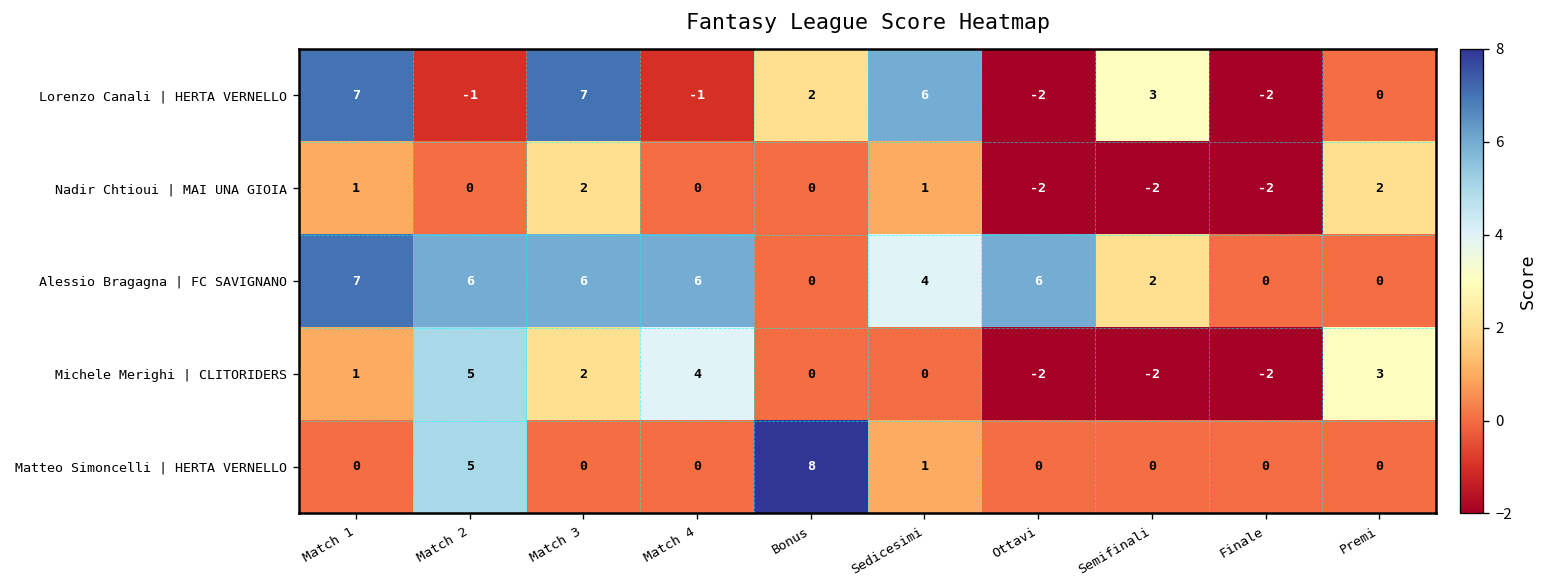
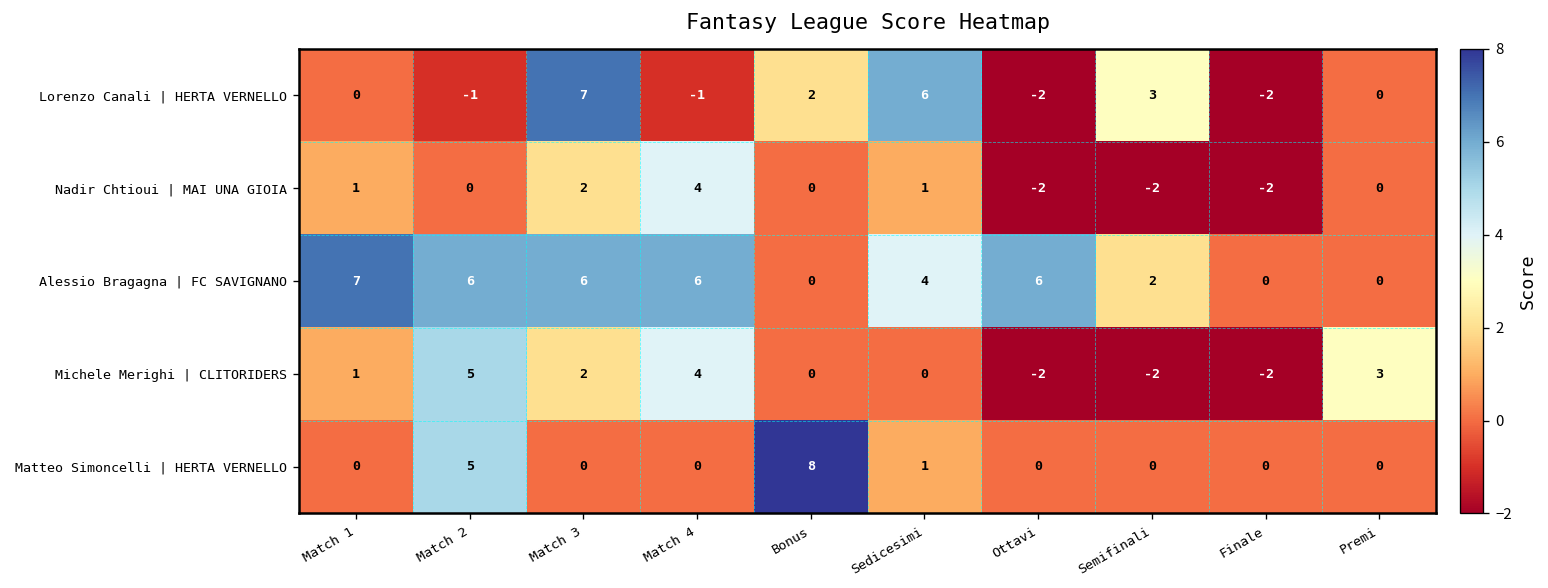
  {
    "Lorenzo Canali | HERTA VERNELLO": {
-     "Match 1": 7,
+     "Match 1": 0,
      "Match 2": -1,
      "Match 3": 7,
      "Match 4": -1,
      "Bonus": 2,
      "Sedicesimi": 6,
      "Ottavi": -2,
      "Semifinali": 3,
      "Finale": -2,
      "Premi": 0
    },
    "Nadir Chtioui | MAI UNA GIOIA": {
      "Match 1": 1,
      "Match 2": 0,
      "Match 3": 2,
-     "Match 4": 0,
+     "Match 4": 4,
      "Bonus": 0,
      "Sedicesimi": 1,
      "Ottavi": -2,
      "Semifinali": -2,
      "Finale": -2,
-     "Premi": 2
+     "Premi": 0
    },
    "Alessio Bragagna | FC SAVIGNANO": {
      "Match 1": 7,
      "Match 2": 6,
      "Match 3": 6,
      "Match 4": 6,
      "Bonus": 0,
      "Sedicesimi": 4,
      "Ottavi": 6,
      "Semifinali": 2,
      "Finale": 0,
      "Premi": 0
    },
    "Michele Merighi | CLITORIDERS": {
      "Match 1": 1,
      "Match 2": 5,
      "Match 3": 2,
      "Match 4": 4,
      "Bonus": 0,
      "Sedicesimi": 0,
      "Ottavi": -2,
      "Semifinali": -2,
      "Finale": -2,
      "Premi": 3
    },
    "Matteo Simoncelli | HERTA VERNELLO": {
      "Match 1": 0,
      "Match 2": 5,
      "Match 3": 0,
      "Match 4": 0,
      "Bonus": 8,
      "Sedicesimi": 1,
      "Ottavi": 0,
      "Semifinali": 0,
      "Finale": 0,
      "Premi": 0
    }
  }
